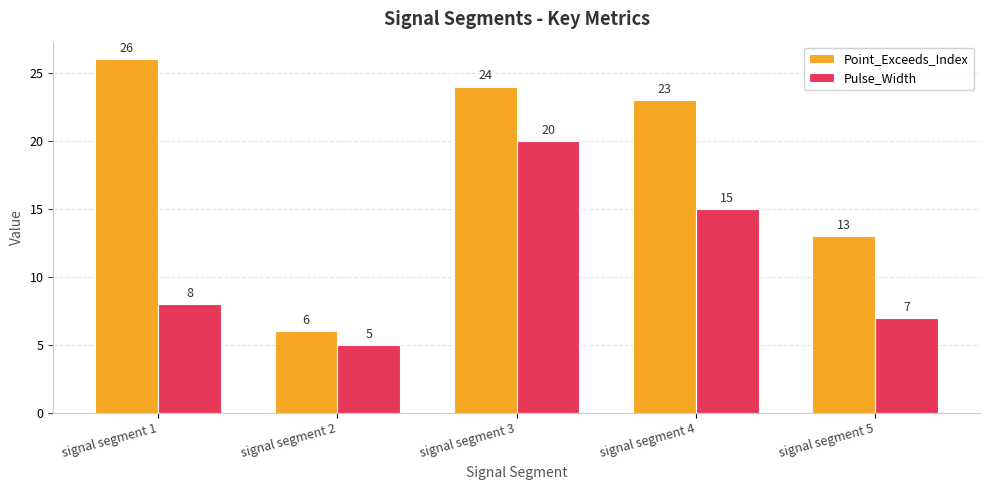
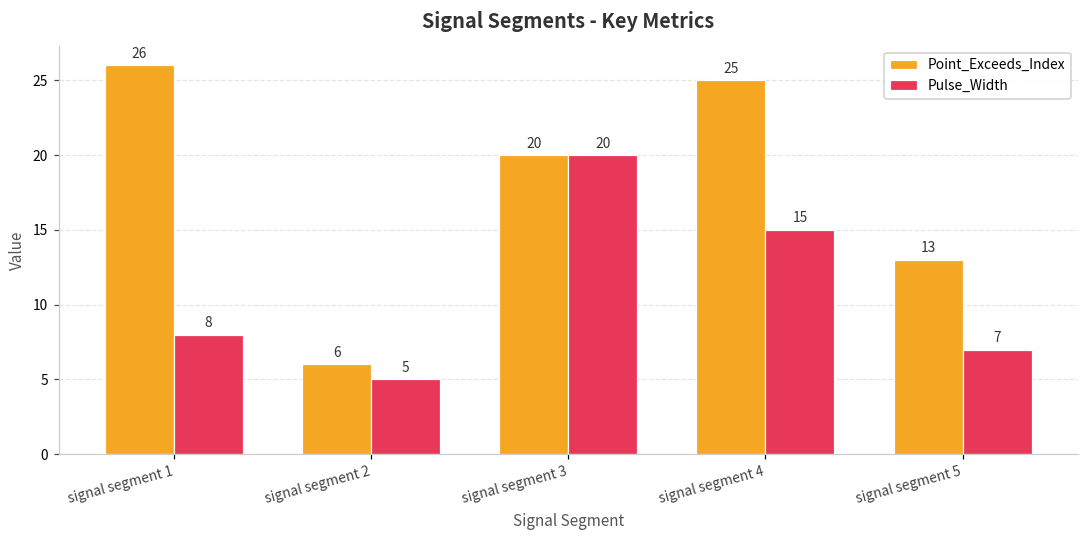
  {
    "Point_Exceeds_Index": {
      "signal segment 1": 26,
      "signal segment 2": 6,
-     "signal segment 3": 24,
-     "signal segment 4": 23,
+     "signal segment 3": 20,
+     "signal segment 4": 25,
      "signal segment 5": 13
    },
    "Pulse_Width": {
      "signal segment 1": 8,
      "signal segment 2": 5,
      "signal segment 3": 20,
      "signal segment 4": 15,
      "signal segment 5": 7
    }
  }
